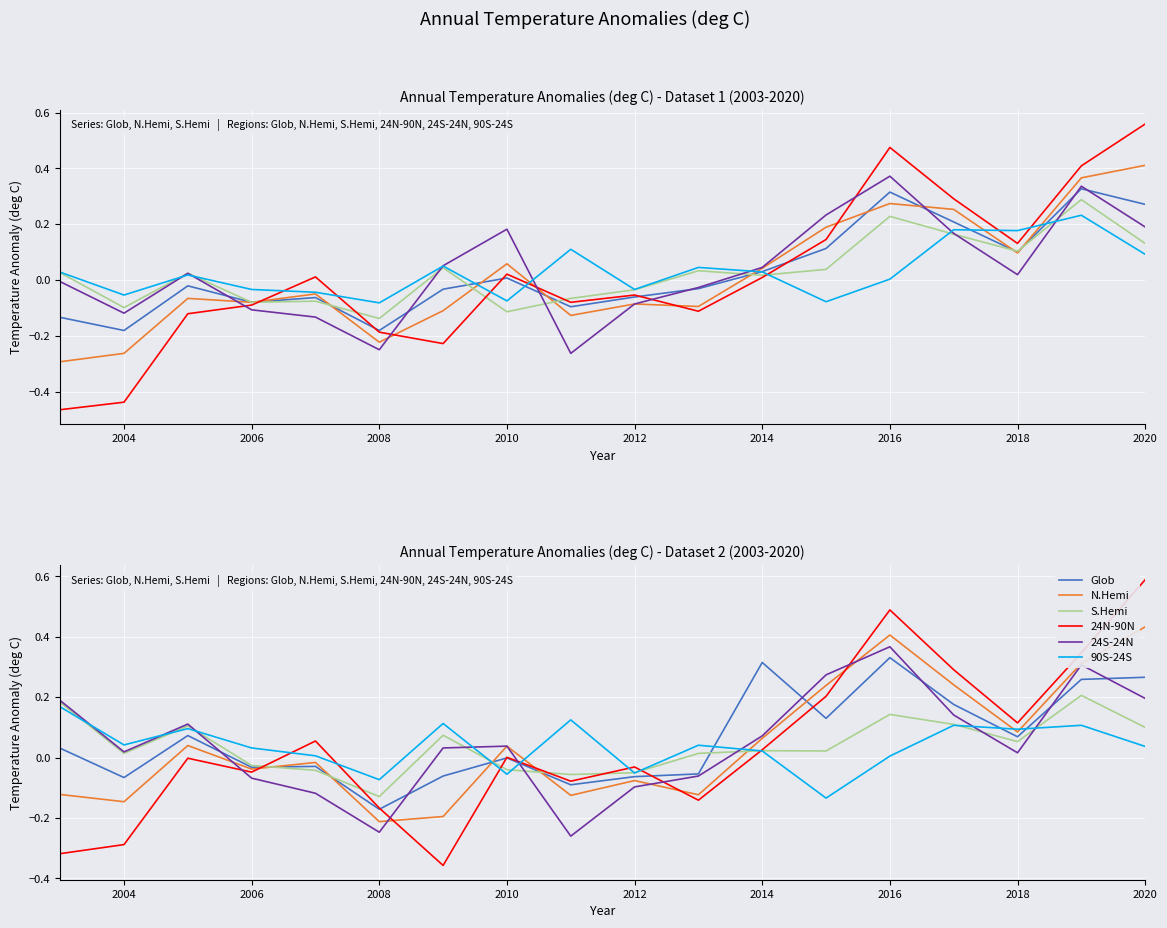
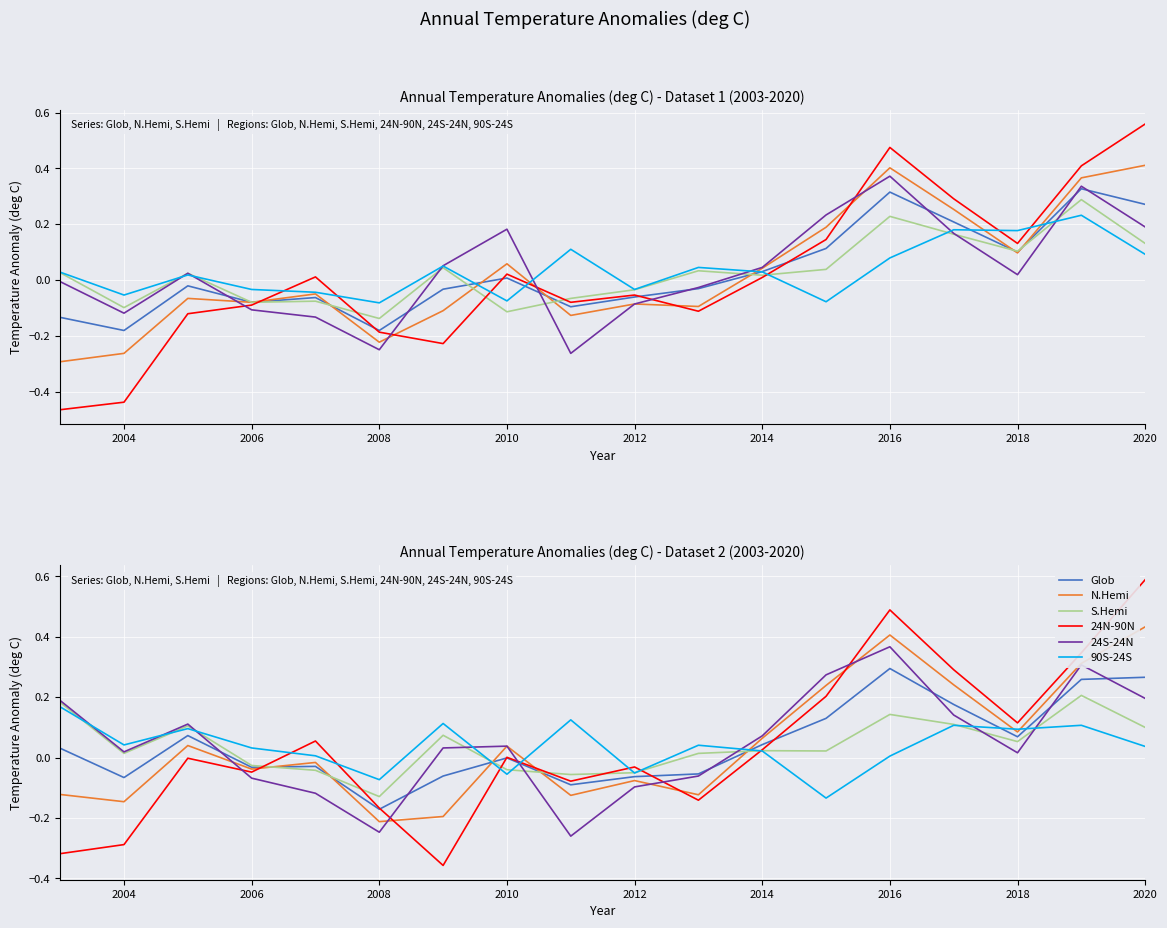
  {
    "Annual Temperature Anomalies (deg C) - Dataset 1 (2003-2020)": {
      "Glob": {
        "2004": -0.18,
        "2010": 0.01,
        "2016": 0.32,
        "2020": 0.27
      },
      "N.Hemi": {
        "2004": -0.26,
        "2008": -0.22,
        "2010": 0.06,
-       "2016": 0.27,
+       "2016": 0.40,
        "2020": 0.41
      },
      "S.Hemi": {
        "2004": -0.10,
        "2008": -0.14,
        "2010": -0.11,
        "2016": 0.23,
        "2020": 0.13
      },
      "24N-90N": {
        "2004": -0.44,
        "2006": -0.09,
        "2010": 0.02,
        "2016": 0.48,
        "2018": 0.13,
        "2020": 0.56
      },
      "24S-24N": {
        "2004": -0.12,
        "2006": -0.11,
        "2008": -0.25,
        "2010": 0.18,
        "2016": 0.37,
        "2018": 0.02,
        "2020": 0.19
      },
      "90S-24S": {
        "2004": -0.05,
        "2006": -0.03,
        "2008": -0.08,
        "2010": -0.08,
-       "2016": 0.00,
+       "2016": 0.08,
        "2018": 0.18,
        "2020": 0.09
      }
    },
    "Annual Temperature Anomalies (deg C) - Dataset 2 (2003-2020)": {
      "Glob": {
        "2004": -0.07,
        "2012": -0.06,
-       "2014": 0.32,
-       "2016": 0.33,
+       "2014": 0.04,
+       "2016": 0.30,
        "2018": 0.07,
        "2020": 0.27
      },
      "N.Hemi": {
        "2004": -0.15,
        "2008": -0.21,
        "2012": -0.08,
        "2016": 0.41,
        "2018": 0.09,
        "2020": 0.43
      },
      "S.Hemi": {
        "2008": -0.13,
        "2010": -0.04,
        "2016": 0.14,
        "2018": 0.05,
        "2020": 0.10
      },
      "24N-90N": {
        "2004": -0.29,
        "2006": -0.05,
        "2012": -0.03,
        "2016": 0.49,
        "2018": 0.12,
        "2020": 0.59
      },
      "24S-24N": {
        "2006": -0.07,
        "2008": -0.25,
        "2012": -0.10,
        "2016": 0.37,
        "2018": 0.02,
        "2020": 0.20
      },
      "90S-24S": {
        "2004": 0.04,
        "2006": 0.03,
        "2008": -0.07,
        "2010": -0.06,
        "2016": 0.01,
        "2018": 0.09,
        "2020": 0.04
      }
    }
  }
